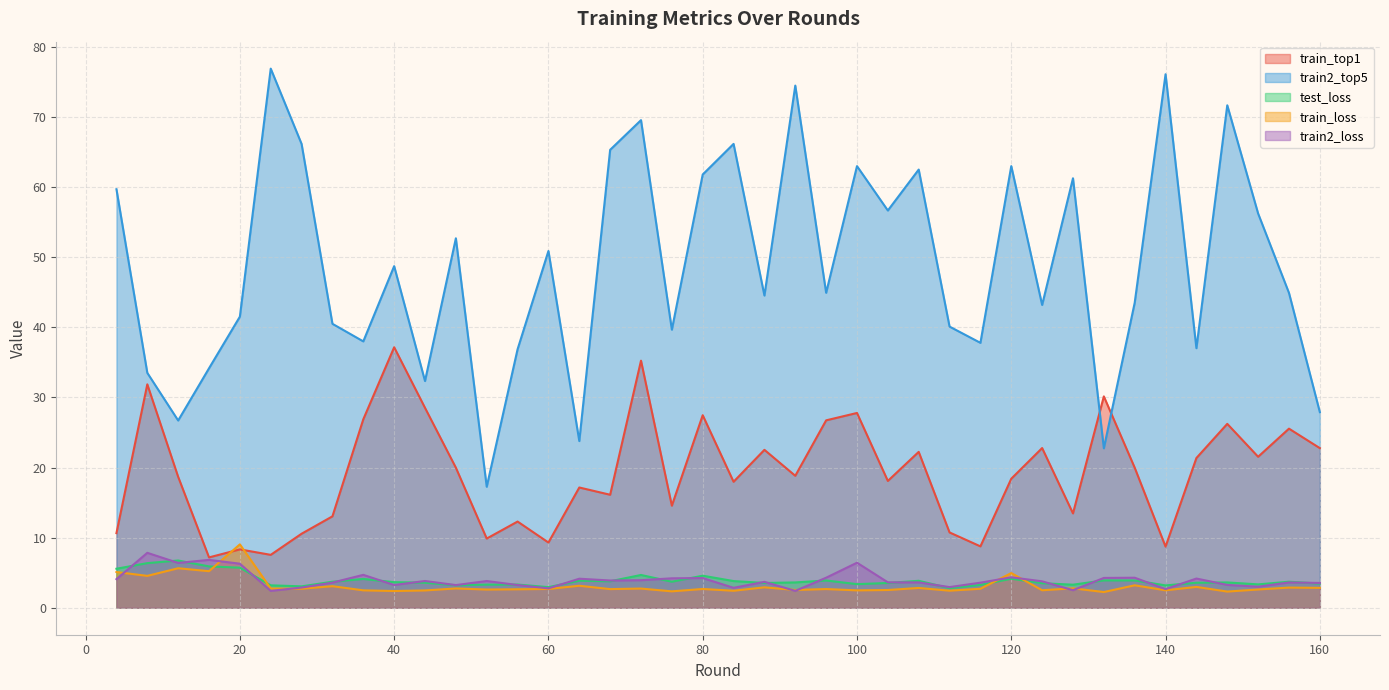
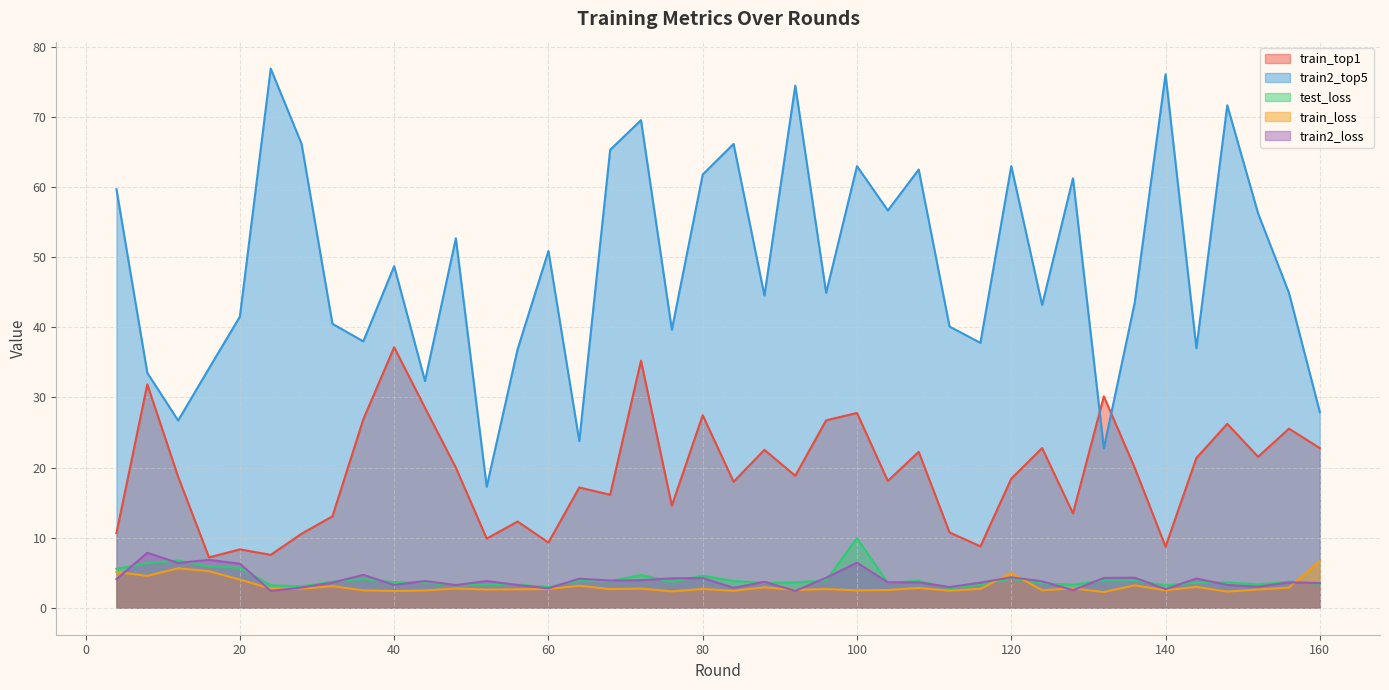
  {
    "train_top1": {
      "20": 8,
      "40": 37,
      "60": 9,
      "80": 27,
      "100": 28,
      "120": 18,
      "140": 9,
      "160": 23
    },
    "train2_top5": {
      "20": 42,
      "40": 49,
      "60": 51,
      "80": 62,
      "100": 63,
      "120": 63,
      "140": 76,
      "160": 28
    },
    "test_loss": {
      "20": 6,
      "40": 4,
-     "100": 3,
+     "100": 10,
      "140": 3
    },
    "train_loss": {
-     "20": 9,
+     "20": 4,
      "40": 2,
      "80": 3,
      "100": 2,
      "120": 5,
-     "160": 3
+     "160": 7
    },
    "train2_loss": {
      "20": 6,
      "40": 3,
      "100": 6
    }
  }
